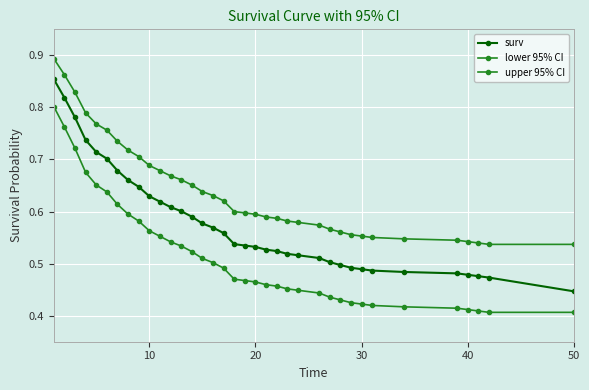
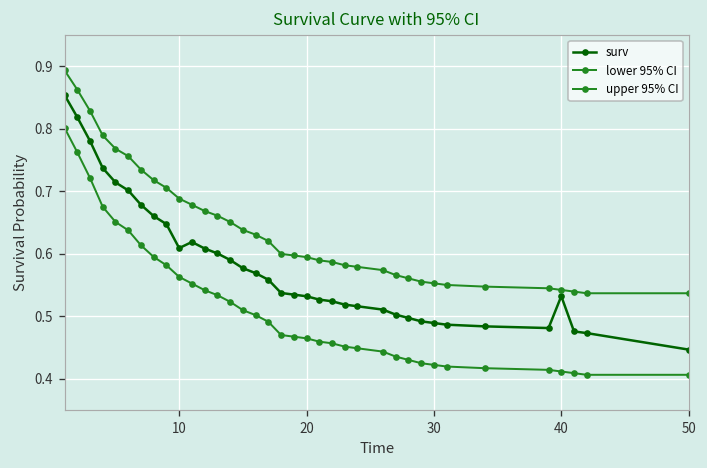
  {
    "surv": {
-     "10": 0.63,
+     "10": 0.61,
      "20": 0.53,
      "30": 0.49,
-     "40": 0.48,
+     "40": 0.53,
      "50": 0.45
    }
  }
